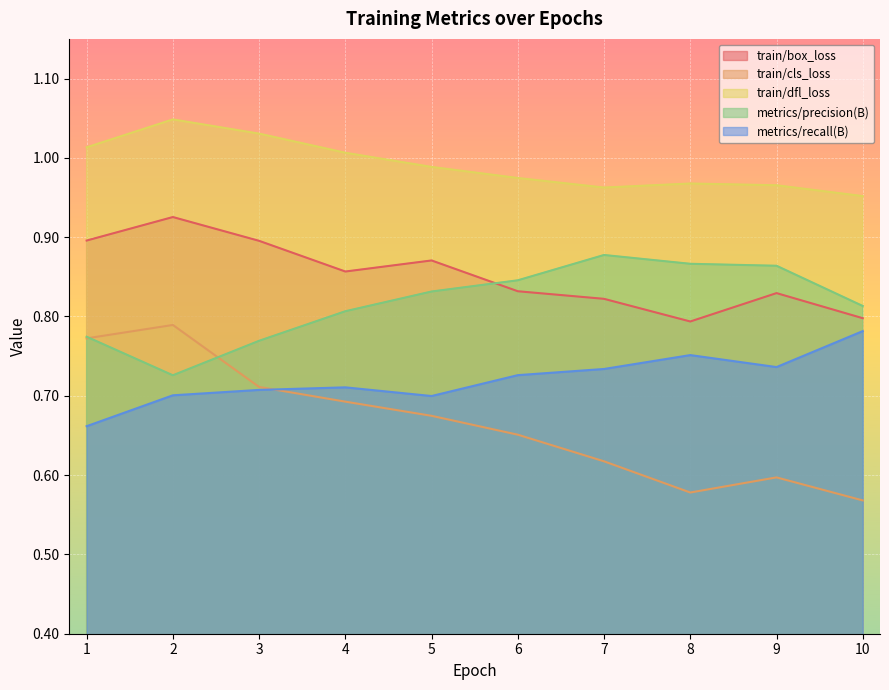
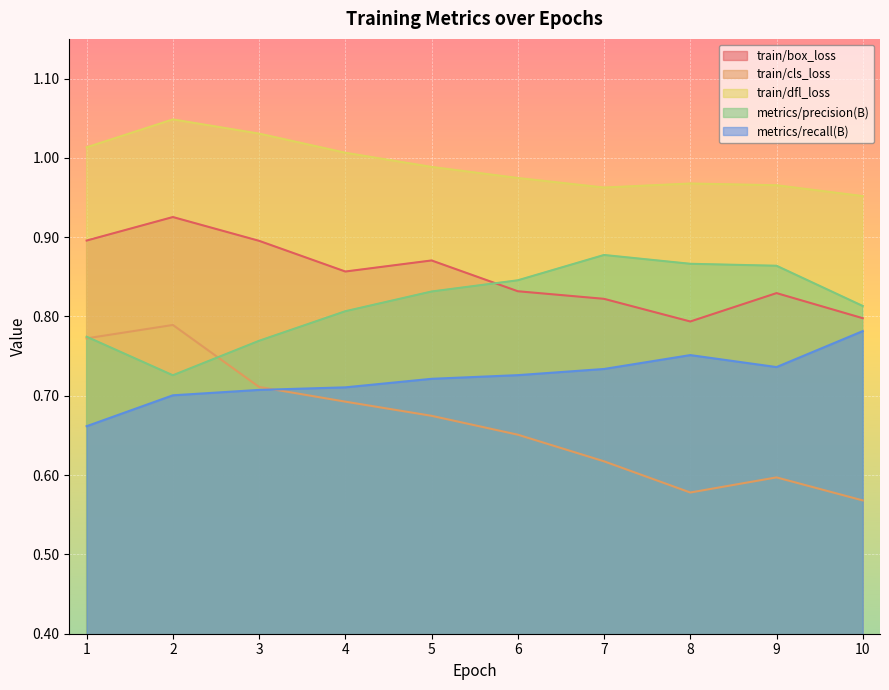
  {
    "metrics/precision(B)": {
      "2": 0.73,
      "3": 0.77,
      "4": 0.81,
      "5": 0.83,
      "6": 0.85,
      "7": 0.88,
      "8": 0.87,
      "9": 0.86,
      "10": 0.81
    },
    "metrics/recall(B)": {
      "1": 0.66,
      "2": 0.70,
      "3": 0.71,
      "4": 0.71,
-     "5": 0.70,
+     "5": 0.72,
      "6": 0.73,
      "7": 0.73,
      "8": 0.75,
      "9": 0.74,
      "10": 0.78
    }
  }
